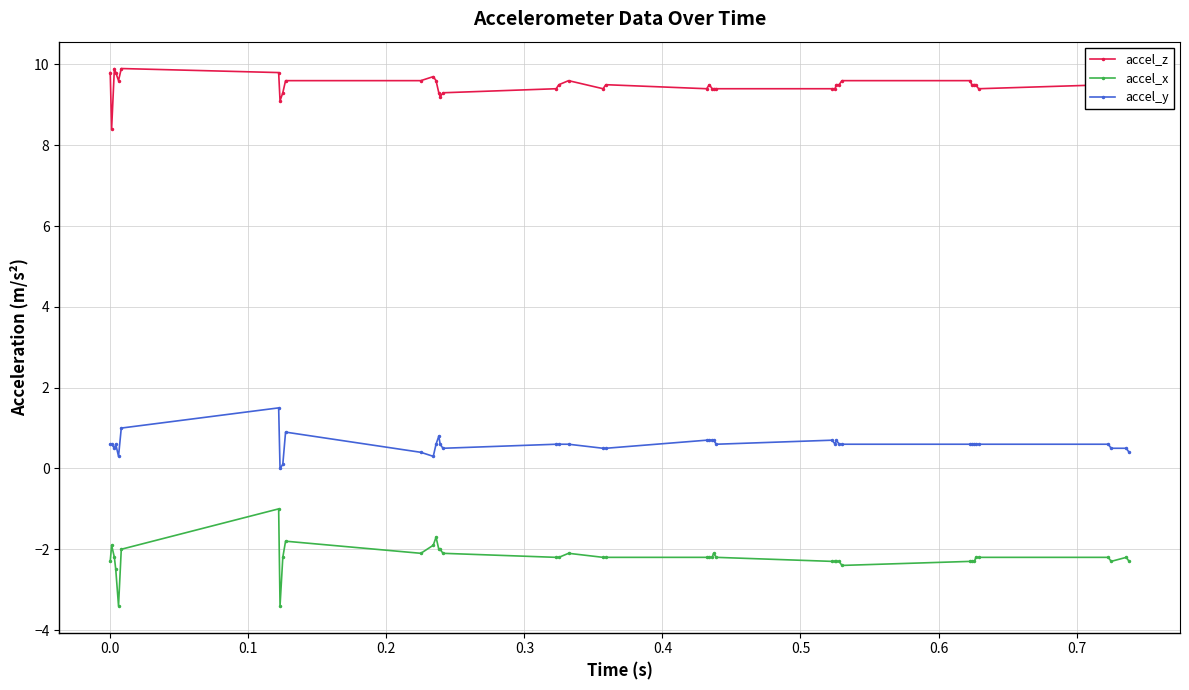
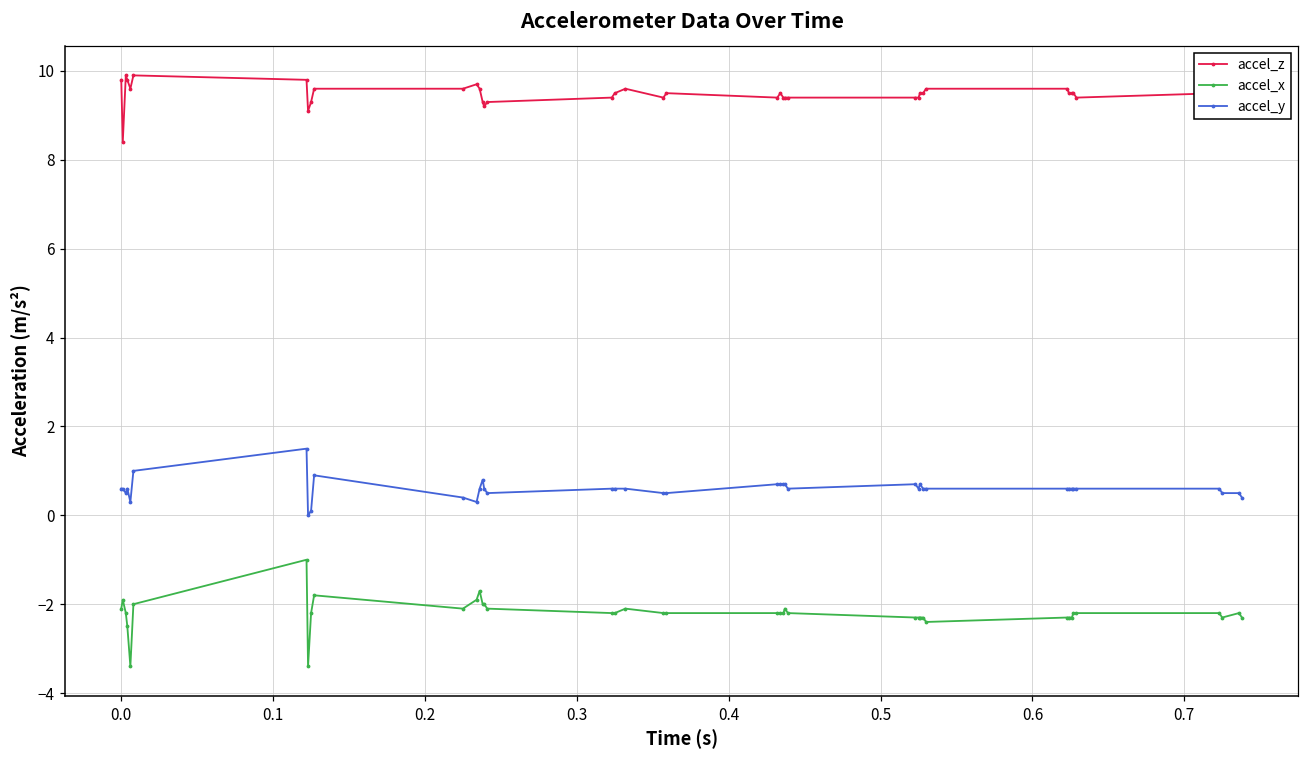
  {
    "accel_z": {
      "0.0": 9.8
    },
    "accel_x": {
-     "0.0": -2.3
+     "0.0": -2.1
    },
    "accel_y": {
      "0.0": 0.6
    }
  }
